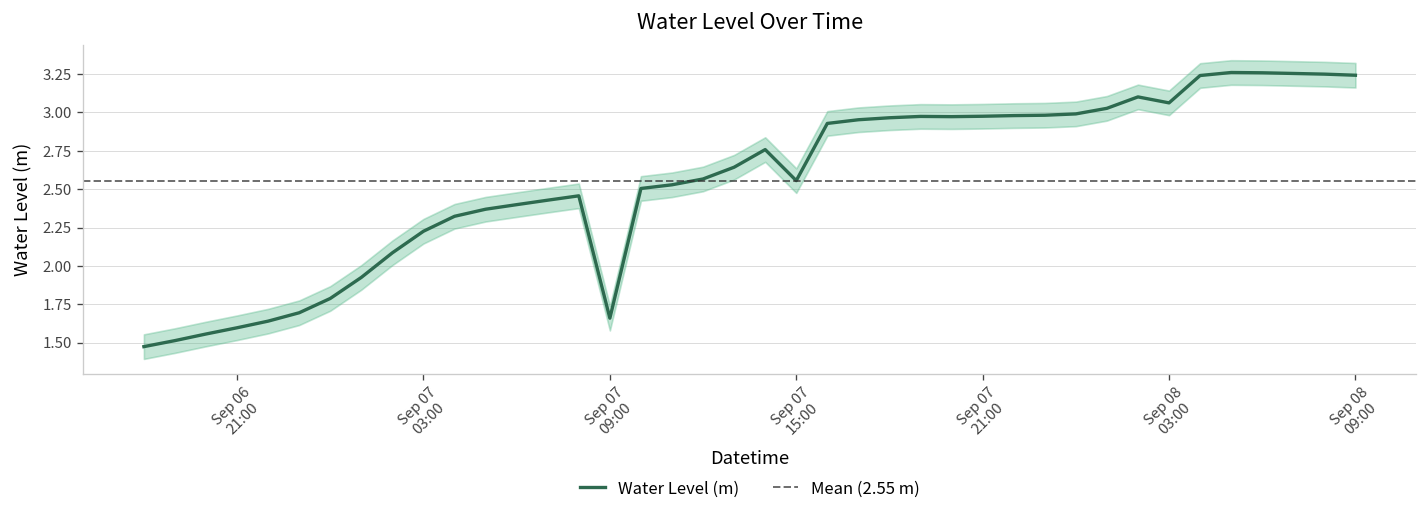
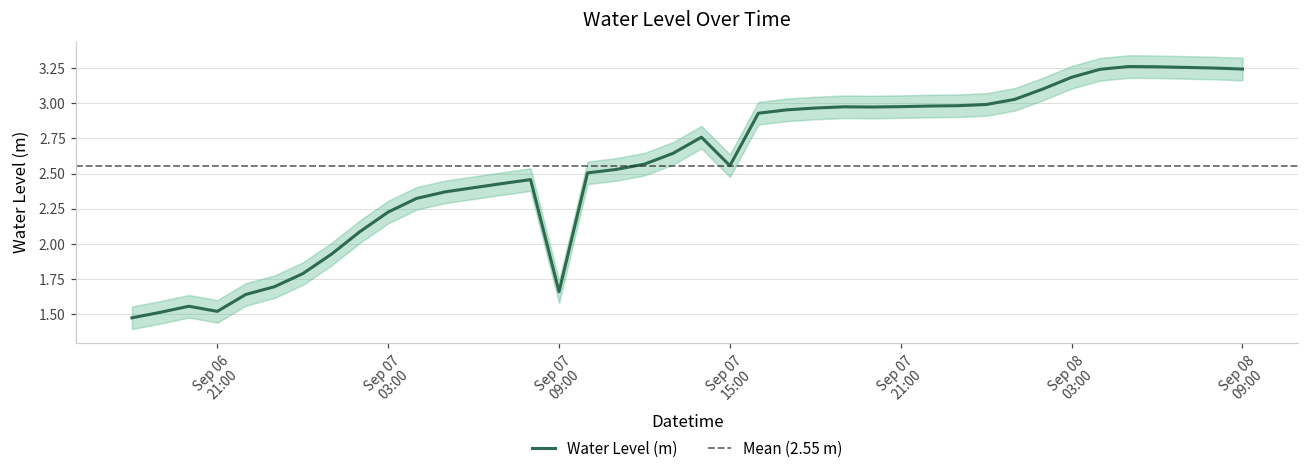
  {
    "Water Level (m)": {
-     "Sep 06 21:00": 1.60,
+     "Sep 06 21:00": 1.52,
      "Sep 07 03:00": 2.23,
      "Sep 07 09:00": 1.66,
      "Sep 07 15:00": 2.56,
      "Sep 07 21:00": 2.98,
-     "Sep 08 03:00": 3.06,
+     "Sep 08 03:00": 3.18,
      "Sep 08 09:00": 3.24
    }
  }
